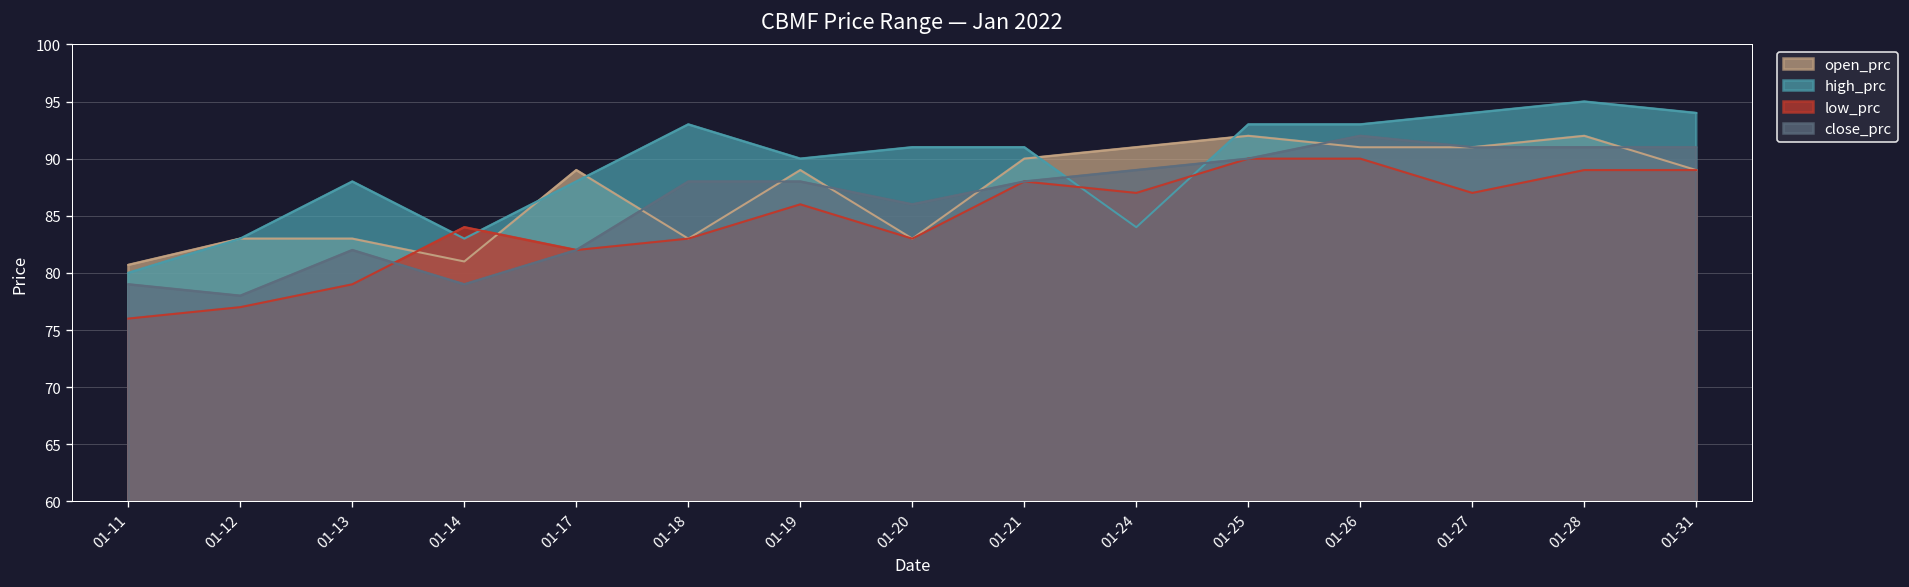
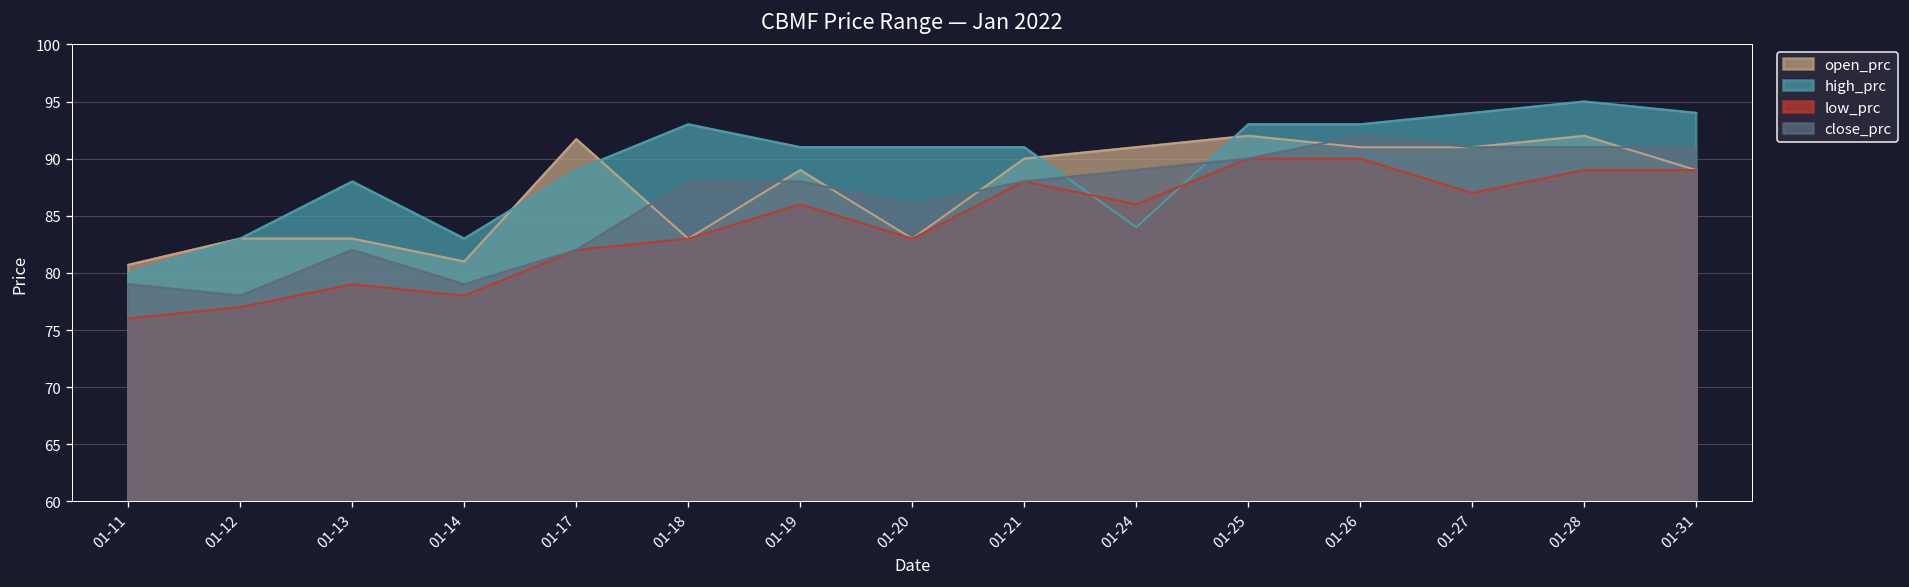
  {
    "open_prc": {
      "01-11": 81,
      "01-13": 83,
      "01-14": 81,
-     "01-17": 89,
+     "01-17": 92,
      "01-19": 89,
      "01-21": 90,
      "01-24": 91,
      "01-25": 92,
      "01-26": 91,
      "01-28": 92
    },
    "high_prc": {
      "01-11": 80,
      "01-13": 88,
      "01-14": 83,
-     "01-17": 88,
+     "01-17": 89,
      "01-18": 93,
-     "01-19": 90,
+     "01-19": 91,
      "01-20": 91,
      "01-21": 91,
      "01-24": 84,
      "01-25": 93,
      "01-26": 93,
      "01-27": 94,
      "01-28": 95,
      "01-31": 94
    },
    "low_prc": {
      "01-11": 76,
      "01-12": 77,
      "01-13": 79,
-     "01-14": 84,
+     "01-14": 78,
      "01-19": 86,
-     "01-24": 87,
+     "01-24": 86,
      "01-26": 90,
      "01-27": 87,
      "01-28": 89
    },
    "close_prc": {
      "01-11": 79,
      "01-12": 78,
      "01-13": 82,
      "01-14": 79,
      "01-18": 88,
      "01-19": 88,
      "01-20": 86,
      "01-24": 89,
      "01-26": 92,
      "01-28": 91,
      "01-31": 91
    }
  }
